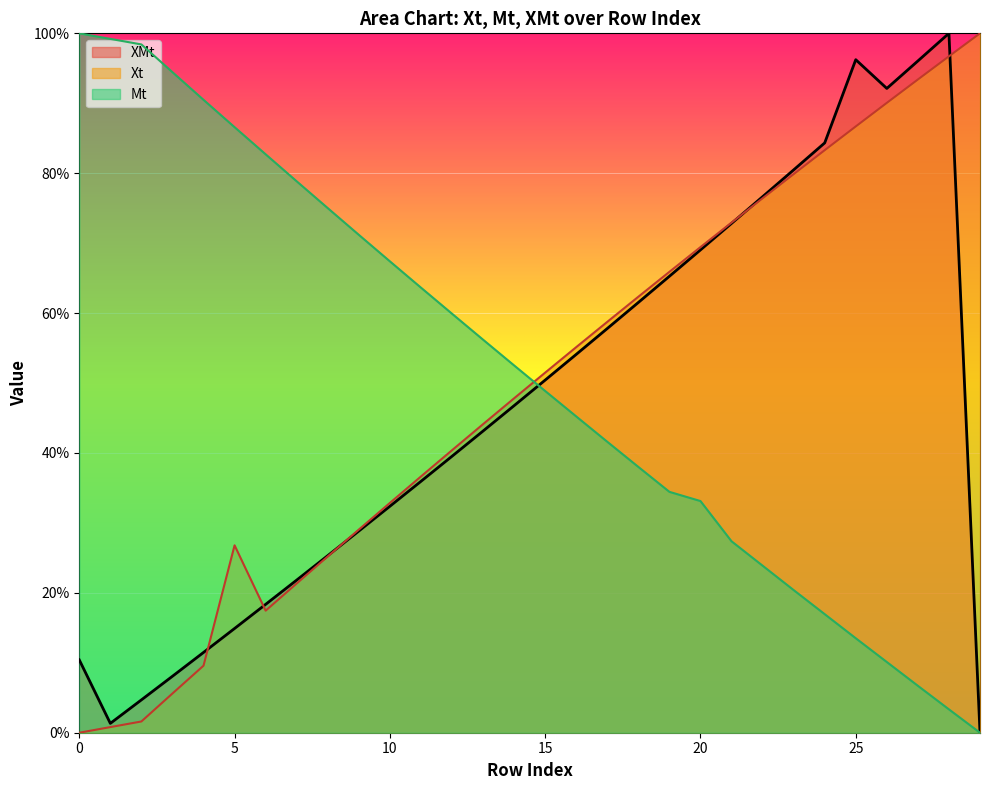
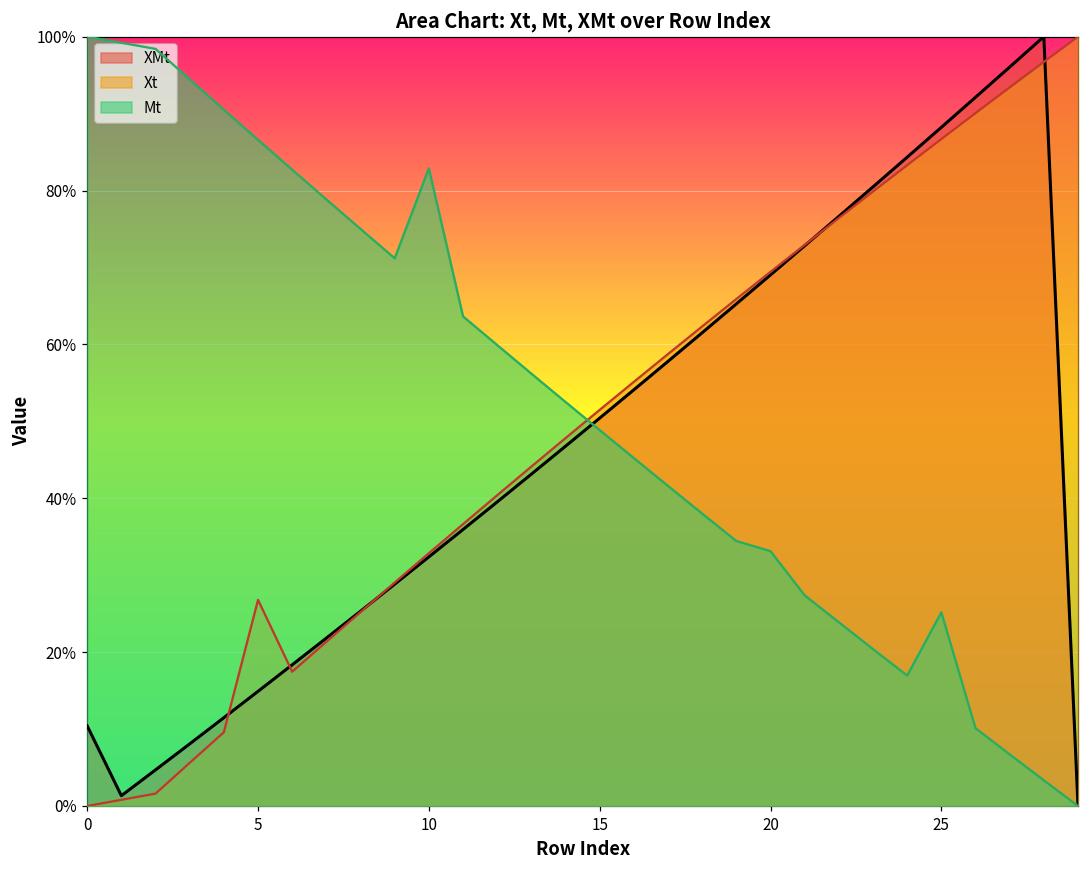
  {
    "XMt": {
      "0": "10%",
      "5": "15%",
      "10": "32%",
      "15": "50%",
      "20": "69%",
-     "25": "96%"
+     "25": "88%"
    },
    "Xt": {
      "0": "0%",
      "5": "27%",
      "10": "33%",
      "15": "51%",
      "20": "69%",
      "25": "87%"
    },
    "Mt": {
      "0": "100%",
      "5": "87%",
-     "10": "67%",
+     "10": "83%",
      "15": "49%",
      "20": "33%",
-     "25": "14%"
+     "25": "25%"
    }
  }
